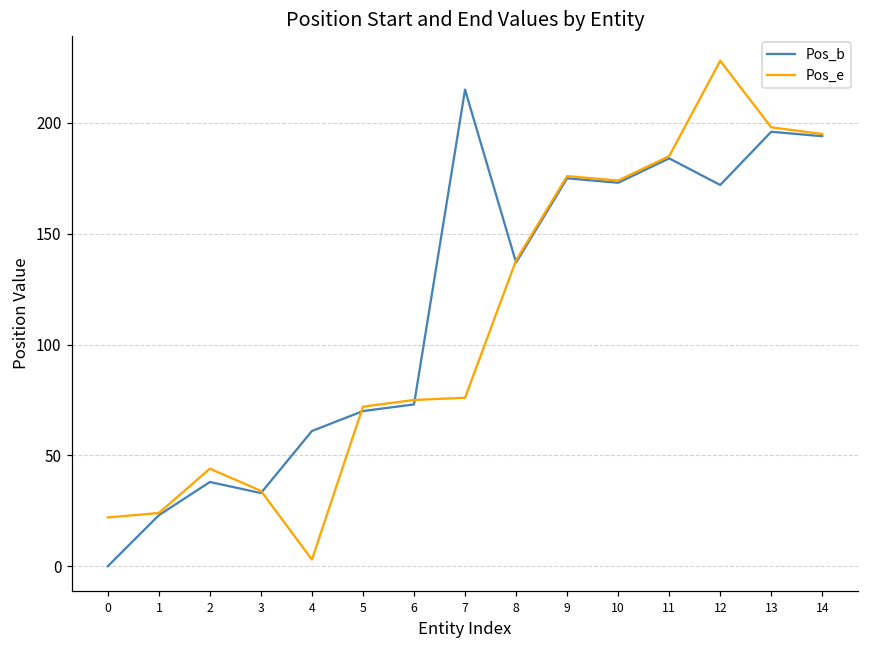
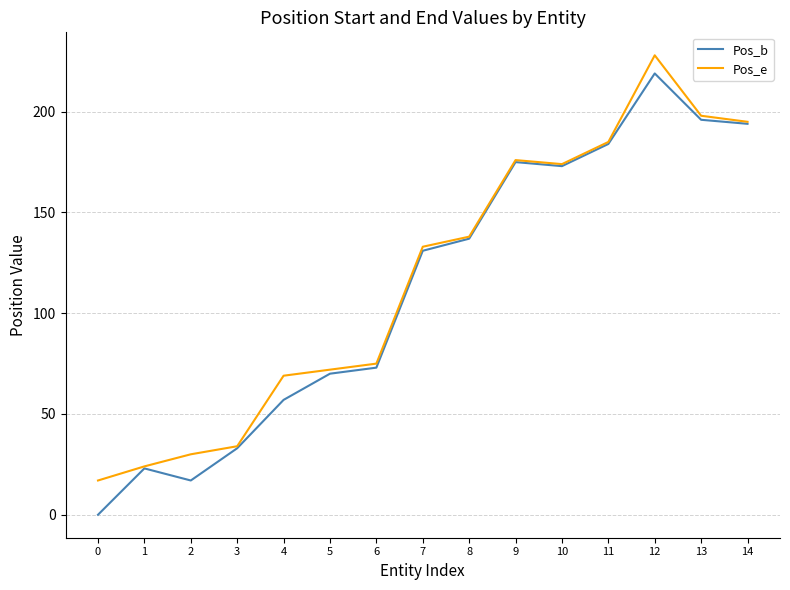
  {
    "Pos_b": {
      "0": 0,
-     "2": 38,
-     "4": 61,
+     "2": 17,
+     "4": 57,
      "5": 70,
      "6": 73,
-     "7": 215,
-     "12": 172,
+     "7": 131,
+     "12": 219,
      "13": 196
    },
    "Pos_e": {
-     "0": 22,
-     "2": 44,
-     "4": 3,
+     "0": 17,
+     "2": 30,
+     "4": 69,
      "5": 72,
      "6": 75,
-     "7": 76,
+     "7": 133,
      "12": 228,
      "13": 198
    }
  }
